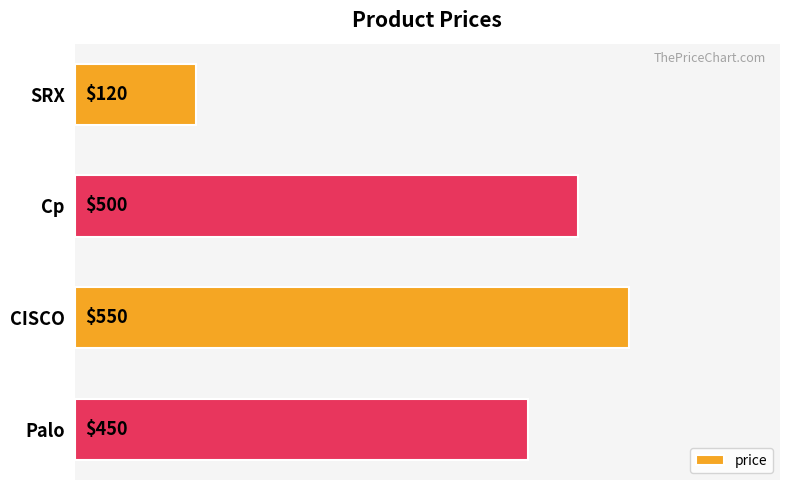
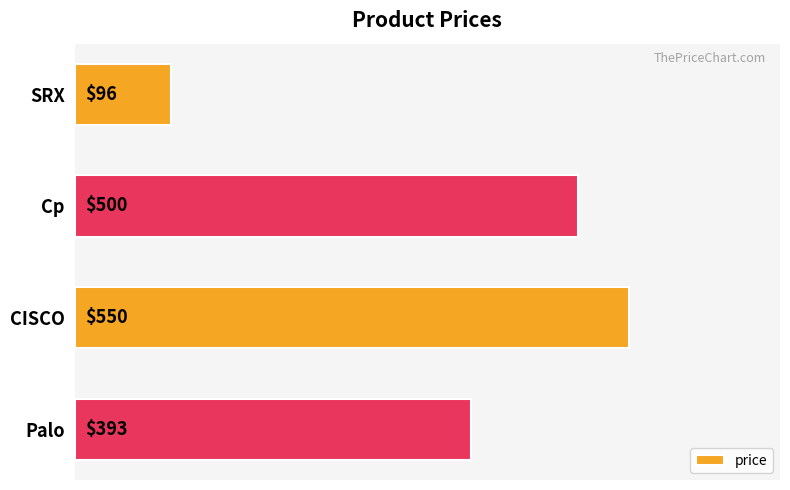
  {
-   "SRX": "$120",
+   "SRX": "$96",
    "Cp": "$500",
    "CISCO": "$550",
-   "Palo": "$450"
+   "Palo": "$393"
  }
